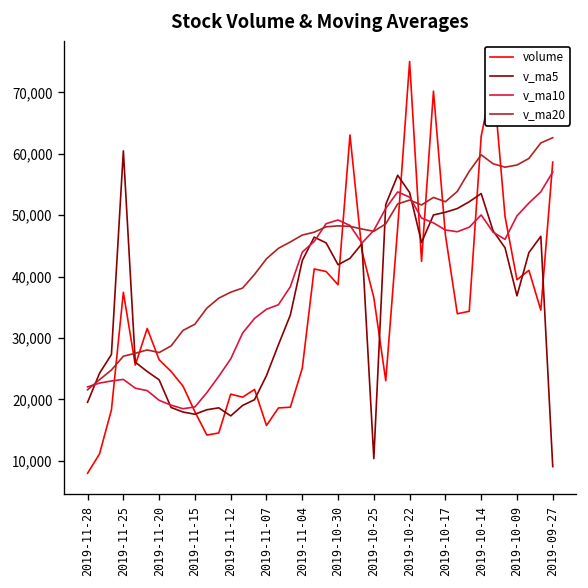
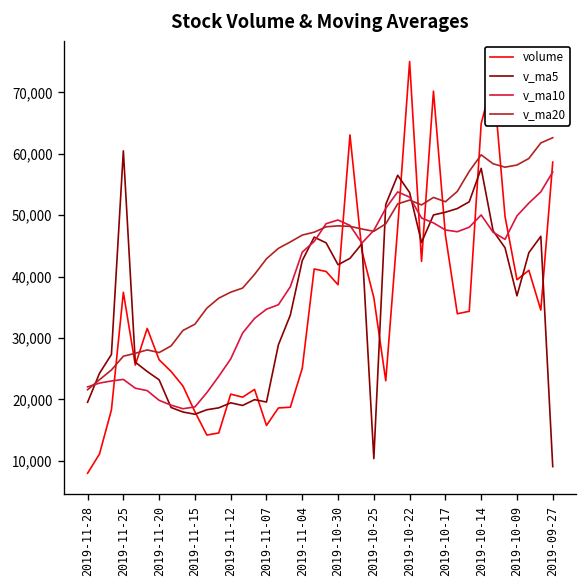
  {
    "volume": {
      "2019-11-28": "8,000",
      "2019-11-25": "37,000",
      "2019-11-20": "26,000",
      "2019-11-12": "21,000",
      "2019-11-07": "16,000",
      "2019-11-04": "25,000",
      "2019-10-30": "39,000",
      "2019-10-25": "37,000",
      "2019-10-22": "75,000",
      "2019-10-17": "47,000",
-     "2019-10-14": "63,000",
+     "2019-10-14": "65,000",
      "2019-10-09": "39,000",
      "2019-09-27": "59,000"
    },
    "v_ma5": {
      "2019-11-28": "20,000",
      "2019-11-25": "60,000",
      "2019-11-20": "23,000",
-     "2019-11-12": "17,000",
-     "2019-11-07": "24,000",
+     "2019-11-12": "19,000",
+     "2019-11-07": "20,000",
      "2019-11-04": "43,000",
      "2019-10-30": "42,000",
      "2019-10-25": "10,000",
      "2019-10-22": "54,000",
      "2019-10-17": "50,000",
-     "2019-10-14": "54,000",
+     "2019-10-14": "58,000",
      "2019-10-09": "37,000",
      "2019-09-27": "9,000"
    }
  }
